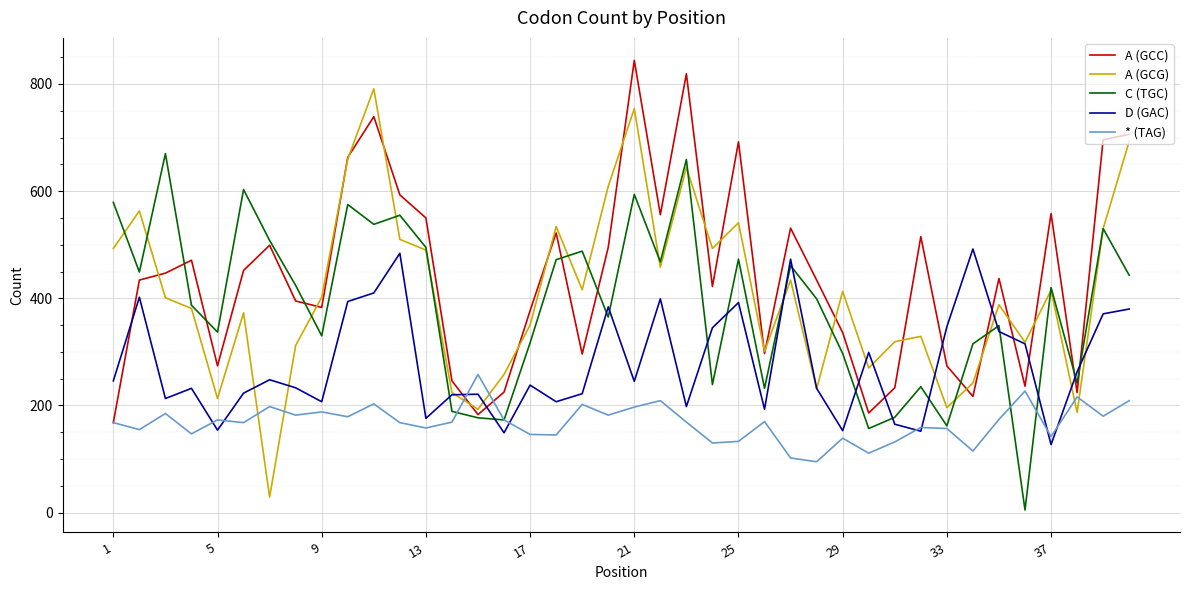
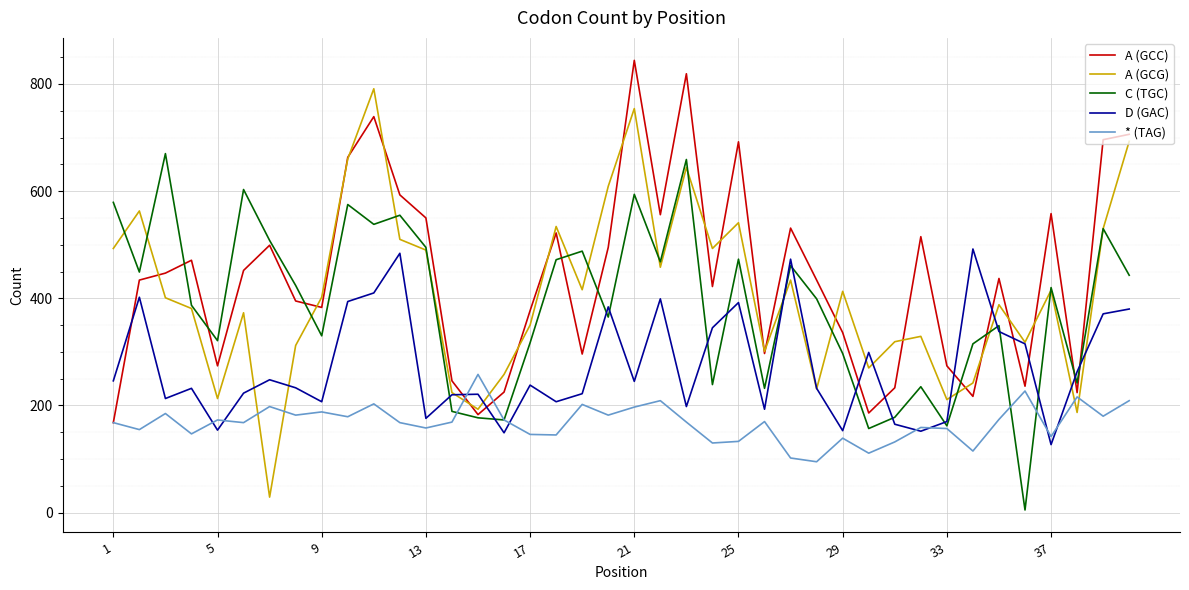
  {
    "A (GCC)": {
      "5": 270,
      "9": 380,
      "13": 550,
      "17": 380,
      "21": 840,
      "25": 690,
      "29": 340,
      "33": 270,
      "37": 560
    },
    "A (GCG)": {
      "1": 490,
      "5": 210,
      "9": 400,
      "13": 490,
      "17": 350,
      "21": 750,
      "25": 540,
      "29": 410,
-     "33": 200,
+     "33": 210,
      "37": 420
    },
    "C (TGC)": {
      "1": 580,
-     "5": 340,
+     "5": 320,
      "9": 330,
      "13": 500,
      "17": 320,
      "21": 590,
      "25": 470,
      "29": 300,
      "33": 160,
      "37": 420
    },
    "D (GAC)": {
      "1": 250,
      "5": 150,
      "9": 210,
      "13": 180,
      "17": 240,
      "21": 250,
      "25": 390,
      "29": 150,
-     "33": 350,
+     "33": 170,
      "37": 130
    },
    "* (TAG)": {
      "5": 170,
      "9": 190,
      "13": 160,
      "17": 150,
      "21": 200,
      "25": 130,
      "29": 140,
      "33": 160,
      "37": 140
    }
  }
